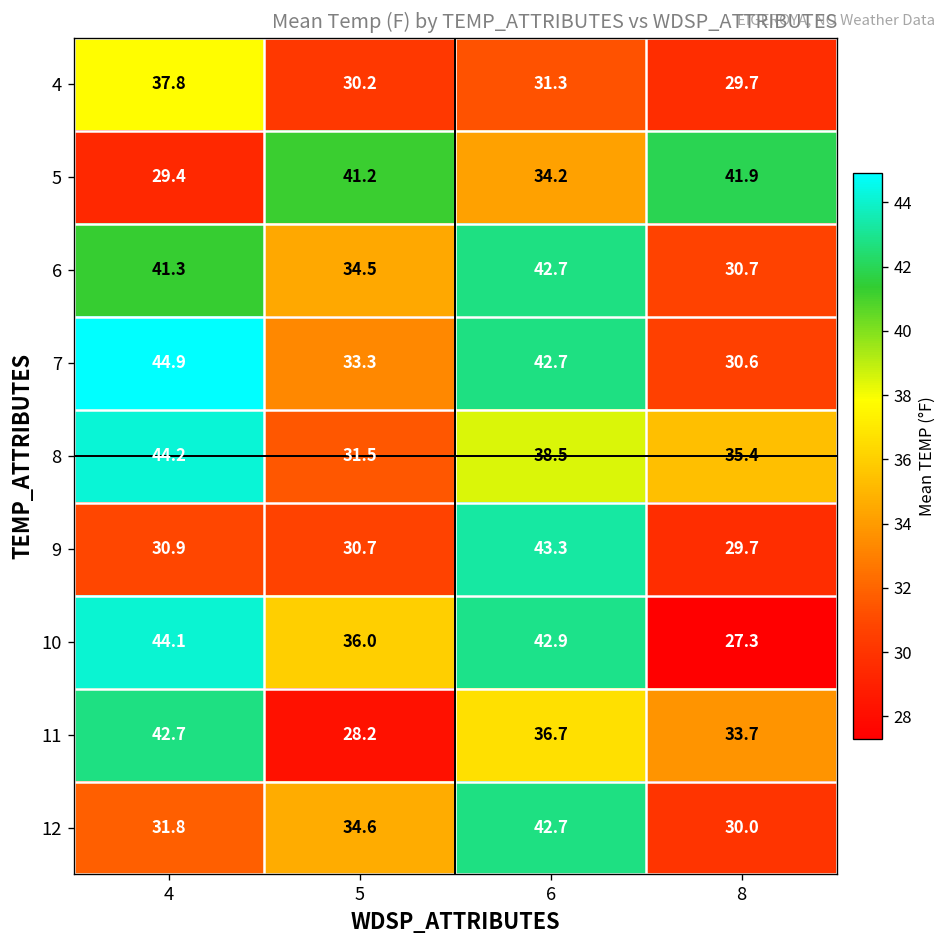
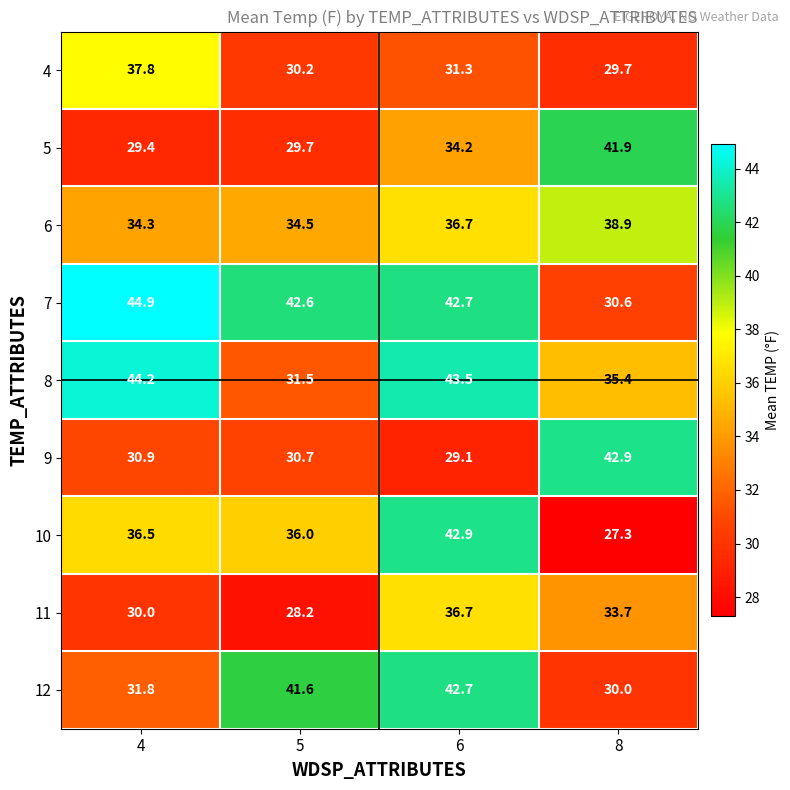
  {
    "4": {
      "4": 37.8,
      "5": 30.2,
      "6": 31.3,
      "8": 29.7
    },
    "5": {
      "4": 29.4,
-     "5": 41.2,
+     "5": 29.7,
      "6": 34.2,
      "8": 41.9
    },
    "6": {
-     "4": 41.3,
+     "4": 34.3,
      "5": 34.5,
-     "6": 42.7,
-     "8": 30.7
+     "6": 36.7,
+     "8": 38.9
    },
    "7": {
      "4": 44.9,
-     "5": 33.3,
+     "5": 42.6,
      "6": 42.7,
      "8": 30.6
    },
    "8": {
      "4": 44.2,
      "5": 31.5,
-     "6": 38.5,
+     "6": 43.5,
      "8": 35.4
    },
    "9": {
      "4": 30.9,
      "5": 30.7,
-     "6": 43.3,
-     "8": 29.7
+     "6": 29.1,
+     "8": 42.9
    },
    "10": {
-     "4": 44.1,
+     "4": 36.5,
      "5": 36.0,
      "6": 42.9,
      "8": 27.3
    },
    "11": {
-     "4": 42.7,
+     "4": 30.0,
      "5": 28.2,
      "6": 36.7,
      "8": 33.7
    },
    "12": {
      "4": 31.8,
-     "5": 34.6,
+     "5": 41.6,
      "6": 42.7,
      "8": 30.0
    }
  }
